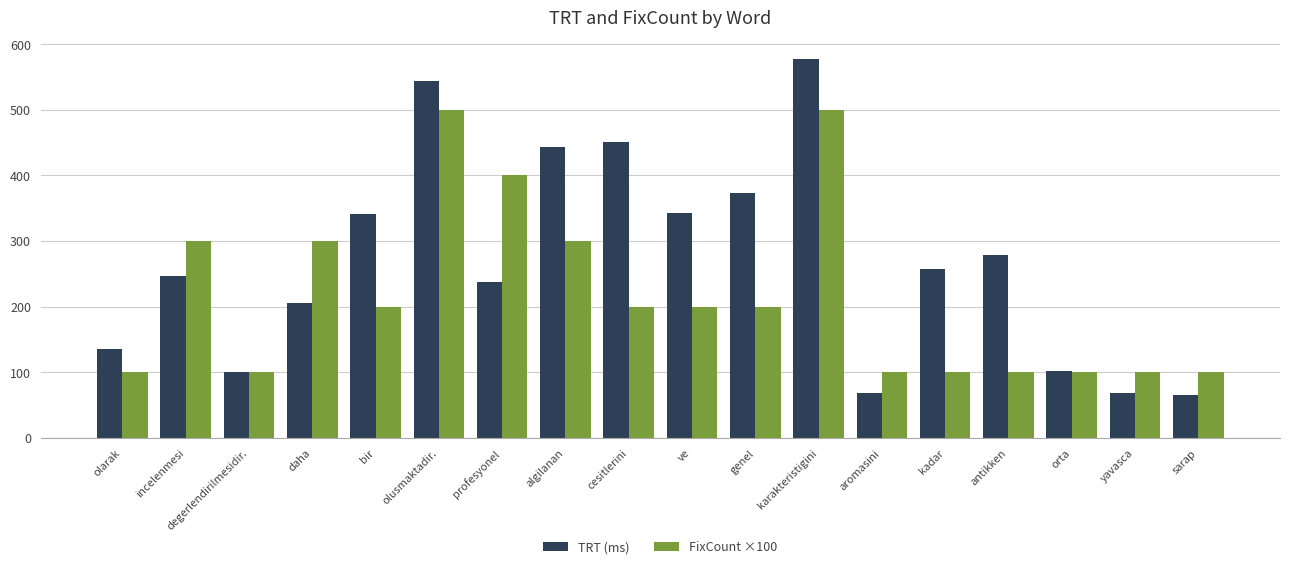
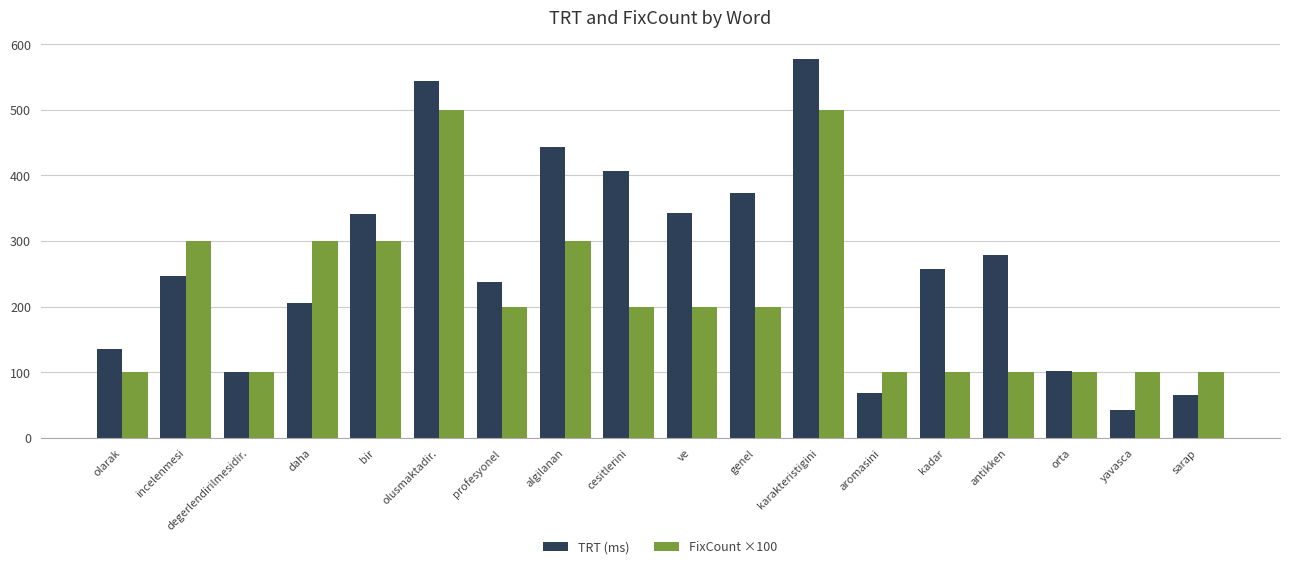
  {
    "TRT (ms)": {
      "olarak": 140,
      "incelenmesi": 250,
      "degerlendirilmesidir.": 100,
      "daha": 210,
      "bir": 340,
      "olusmaktadir.": 540,
      "profesyonel": 240,
      "algilanan": 440,
-     "cesitlerini": 450,
+     "cesitlerini": 410,
      "ve": 340,
      "genel": 370,
      "karakteristigini": 580,
      "aromasini": 70,
      "kadar": 260,
      "antikken": 280,
      "orta": 100,
-     "yavasca": 70,
+     "yavasca": 40,
      "sarap": 70
    },
    "FixCount ×100": {
      "olarak": 100,
      "incelenmesi": 300,
      "degerlendirilmesidir.": 100,
      "daha": 300,
-     "bir": 200,
+     "bir": 300,
      "olusmaktadir.": 500,
-     "profesyonel": 400,
+     "profesyonel": 200,
      "algilanan": 300,
      "cesitlerini": 200,
      "ve": 200,
      "genel": 200,
      "karakteristigini": 500,
      "aromasini": 100,
      "kadar": 100,
      "antikken": 100,
      "orta": 100,
      "yavasca": 100,
      "sarap": 100
    }
  }
